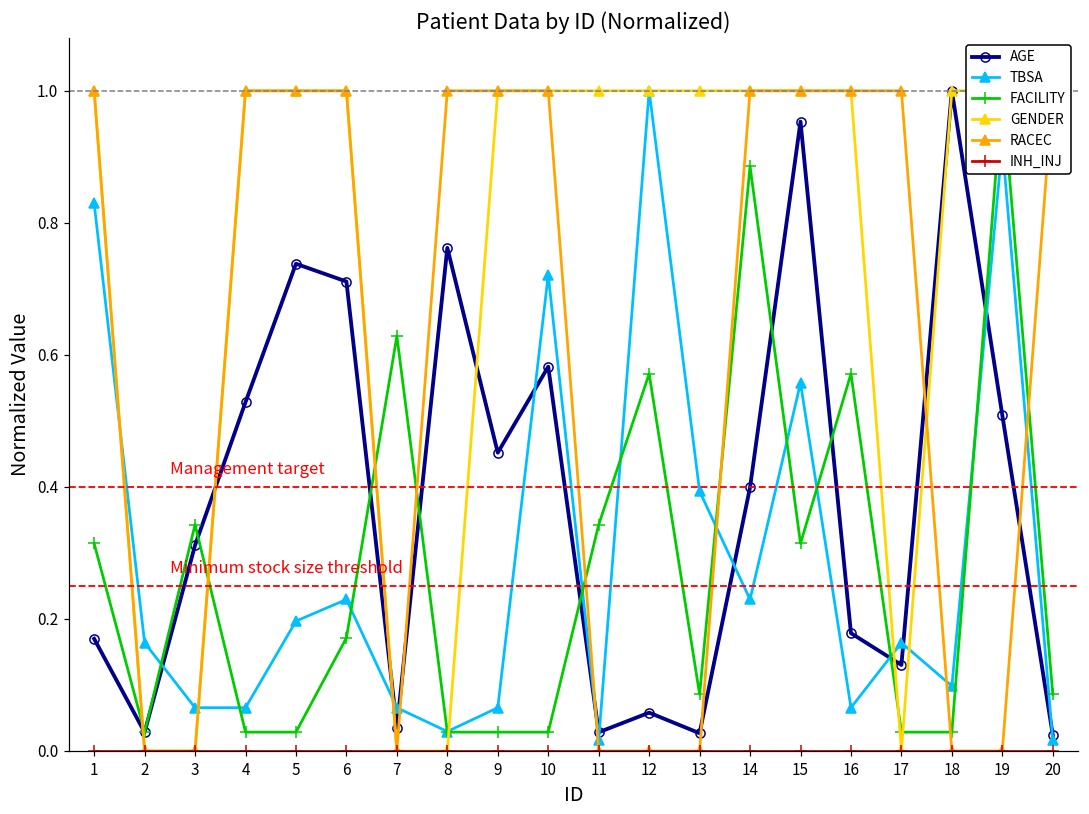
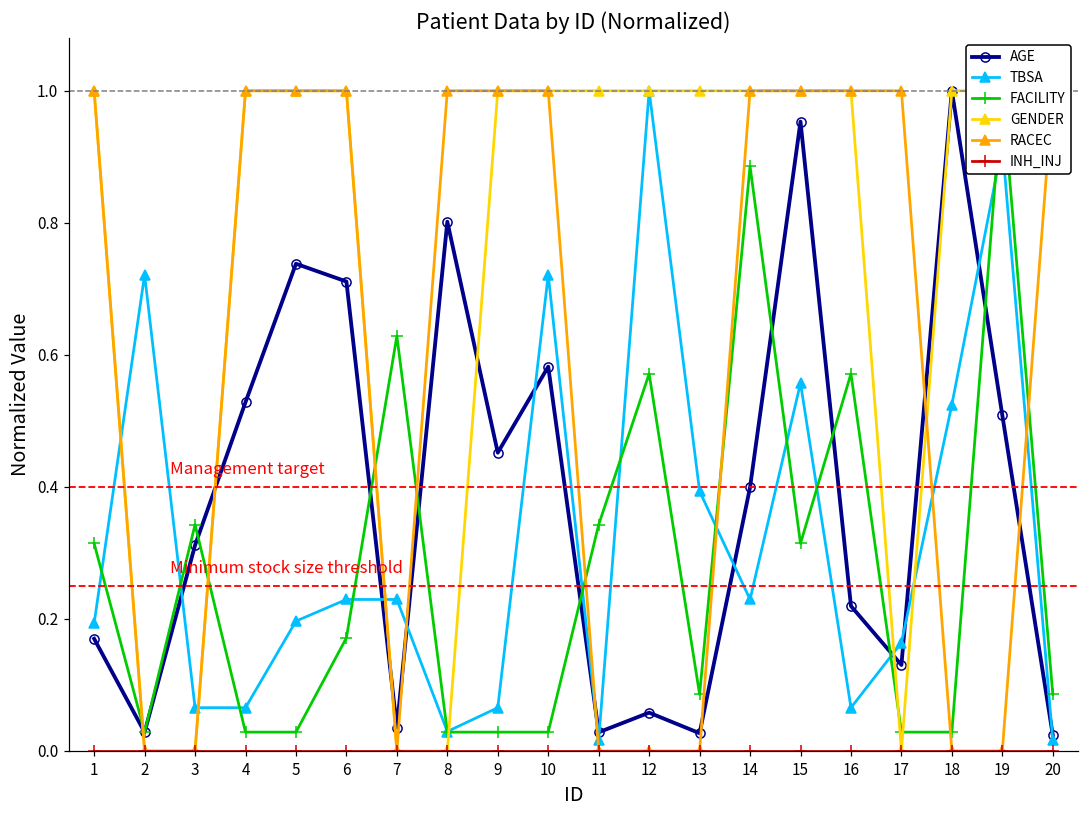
  {
    "AGE": {
      "1": 0.17,
      "3": 0.31,
      "4": 0.53,
      "5": 0.74,
      "6": 0.71,
      "7": 0.04,
-     "8": 0.76,
+     "8": 0.80,
      "9": 0.45,
      "10": 0.58,
      "11": 0.03,
      "12": 0.06,
      "13": 0.03,
      "14": 0.40,
      "15": 0.95,
-     "16": 0.18,
+     "16": 0.22,
      "17": 0.13,
      "19": 0.51,
      "20": 0.02
    },
    "TBSA": {
-     "1": 0.83,
-     "2": 0.16,
+     "1": 0.19,
+     "2": 0.72,
      "3": 0.07,
      "4": 0.07,
      "5": 0.20,
      "6": 0.23,
-     "7": 0.07,
+     "7": 0.23,
      "9": 0.07,
      "10": 0.72,
      "11": 0.02,
      "13": 0.39,
      "14": 0.23,
      "15": 0.56,
      "16": 0.07,
      "17": 0.16,
-     "18": 0.10,
+     "18": 0.52,
      "20": 0.02
    },
    "FACILITY": {
      "1": 0.31,
      "3": 0.34,
      "4": 0.03,
      "5": 0.03,
      "6": 0.17,
      "7": 0.63,
      "9": 0.03,
      "10": 0.03,
      "11": 0.34,
      "12": 0.57,
      "13": 0.09,
      "14": 0.89,
      "15": 0.31,
      "16": 0.57,
      "17": 0.03,
      "18": 0.03,
      "20": 0.09
    },
    "INH_INJ": {
      "1": 0.00,
      "4": 0.00,
      "5": 0.00,
      "6": 0.00,
      "9": 0.00,
      "10": 0.00,
      "14": 0.00,
      "15": 0.00,
      "16": 0.00,
      "20": 0.00
    }
  }
